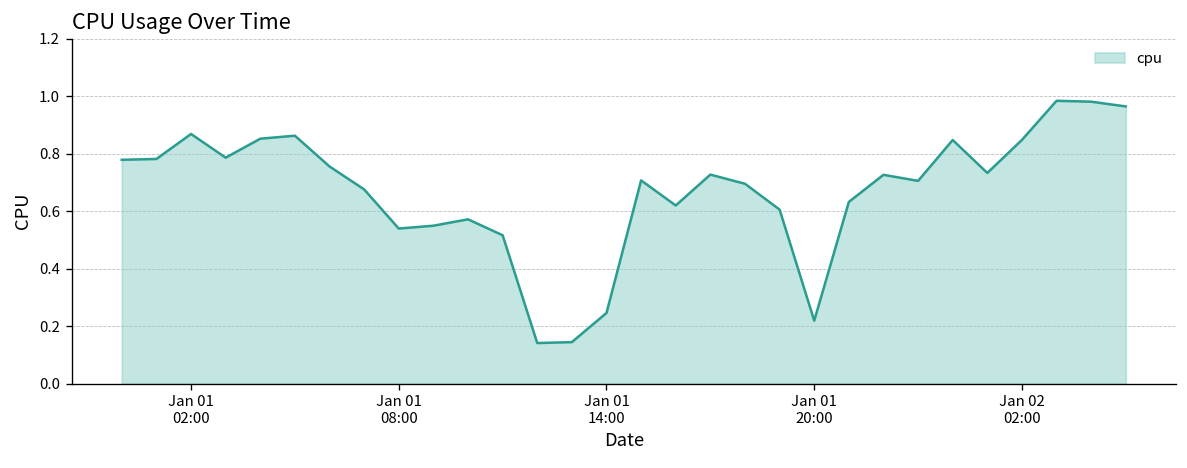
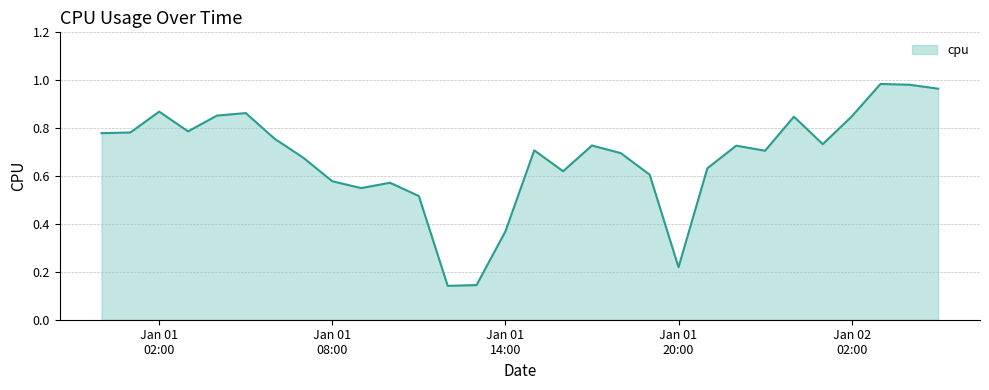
  {
    "Jan 01 02:00": 0.87,
-   "Jan 01 08:00": 0.54,
-   "Jan 01 14:00": 0.25,
+   "Jan 01 08:00": 0.58,
+   "Jan 01 14:00": 0.37,
    "Jan 01 20:00": 0.22,
    "Jan 02 02:00": 0.85
  }
